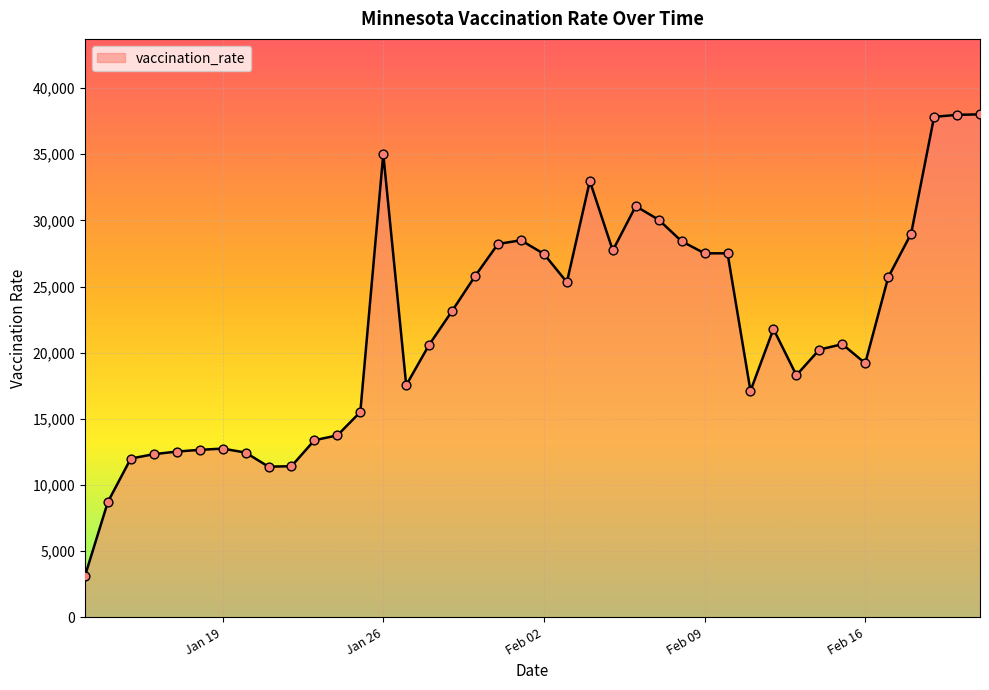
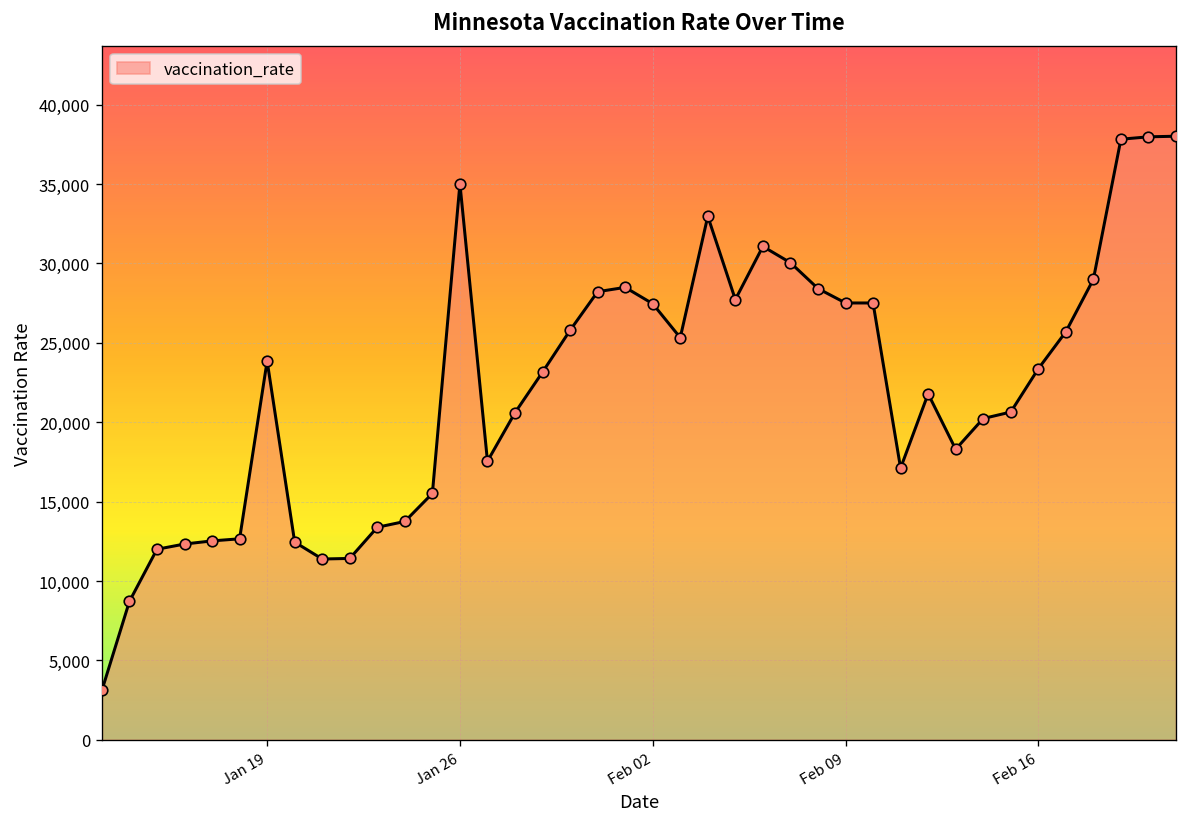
  {
-   "Jan 19": "12,800",
+   "Jan 19": "23,900",
    "Jan 26": "35,000",
    "Feb 02": "27,500",
    "Feb 09": "27,500",
-   "Feb 16": "19,200"
+   "Feb 16": "23,400"
  }
